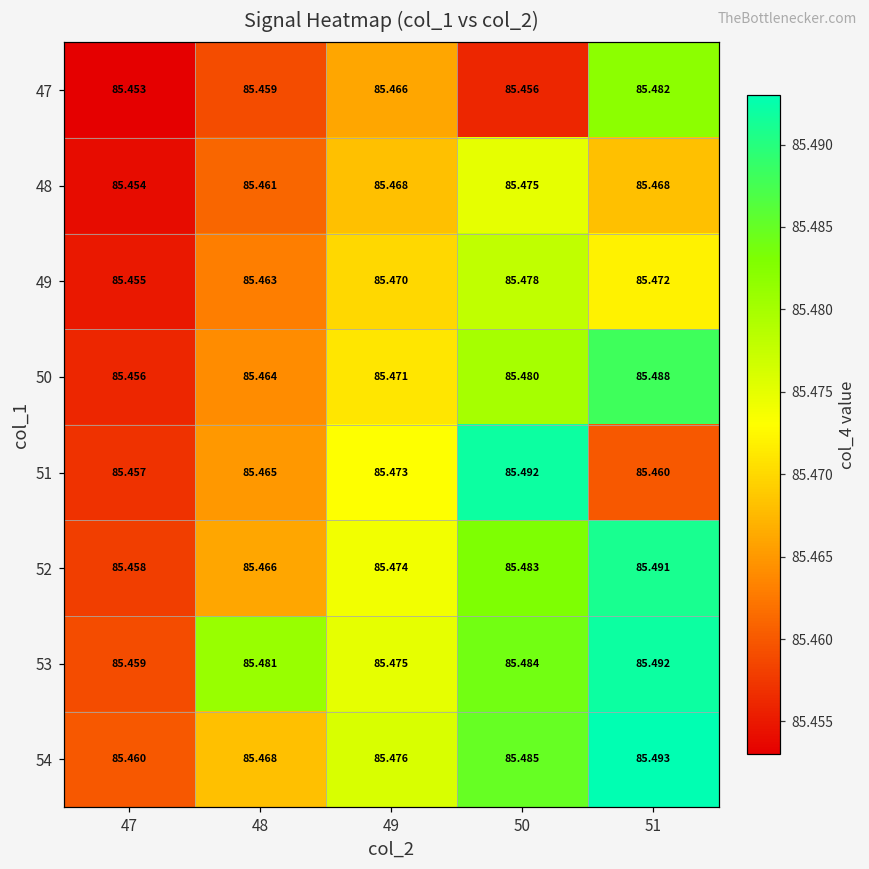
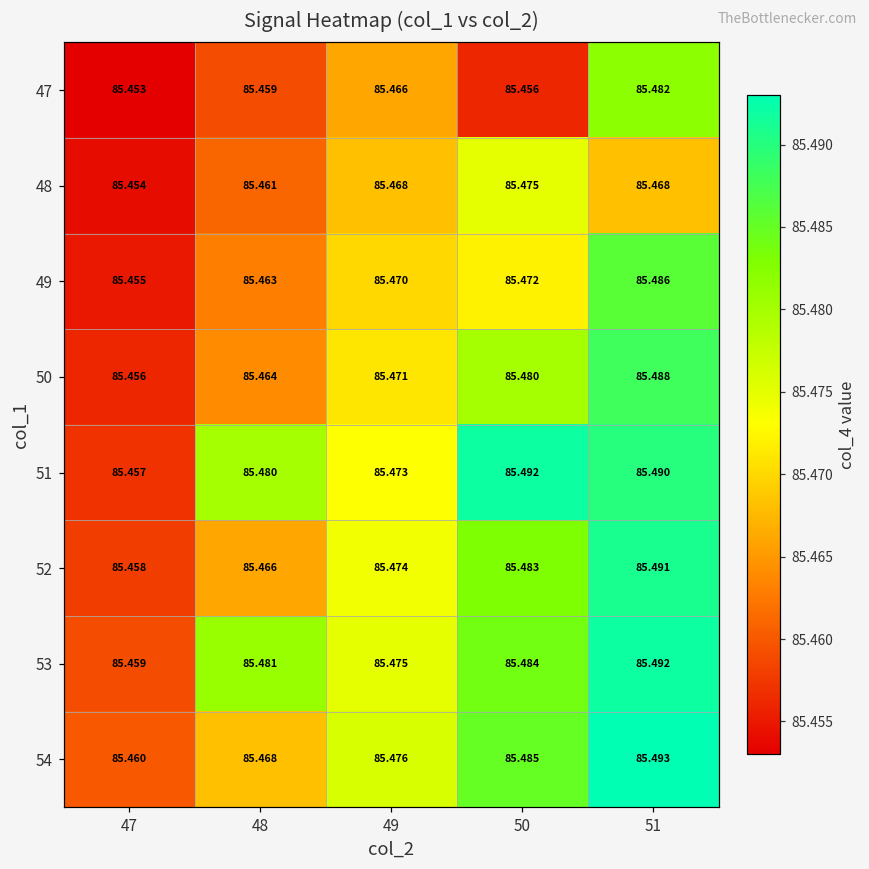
  {
    "47": {
      "47": 85.453,
      "48": 85.459,
      "49": 85.466,
      "50": 85.456,
      "51": 85.482
    },
    "48": {
      "47": 85.454,
      "48": 85.461,
      "49": 85.468,
      "50": 85.475,
      "51": 85.468
    },
    "49": {
      "47": 85.455,
      "48": 85.463,
      "49": 85.470,
-     "50": 85.478,
-     "51": 85.472
+     "50": 85.472,
+     "51": 85.486
    },
    "50": {
      "47": 85.456,
      "48": 85.464,
      "49": 85.471,
      "50": 85.480,
      "51": 85.488
    },
    "51": {
      "47": 85.457,
-     "48": 85.465,
+     "48": 85.480,
      "49": 85.473,
      "50": 85.492,
-     "51": 85.460
+     "51": 85.490
    },
    "52": {
      "47": 85.458,
      "48": 85.466,
      "49": 85.474,
      "50": 85.483,
      "51": 85.491
    },
    "53": {
      "47": 85.459,
      "48": 85.481,
      "49": 85.475,
      "50": 85.484,
      "51": 85.492
    },
    "54": {
      "47": 85.460,
      "48": 85.468,
      "49": 85.476,
      "50": 85.485,
      "51": 85.493
    }
  }
